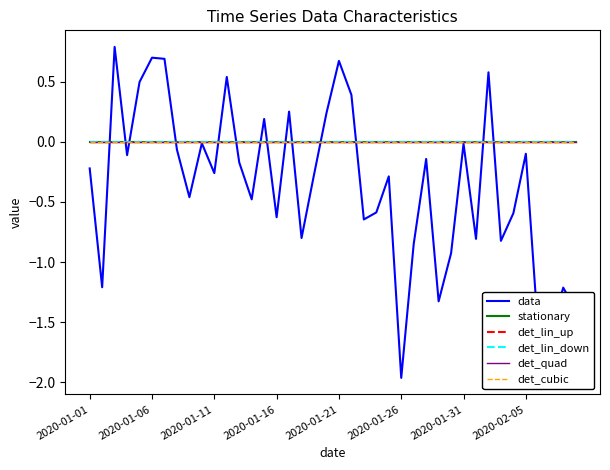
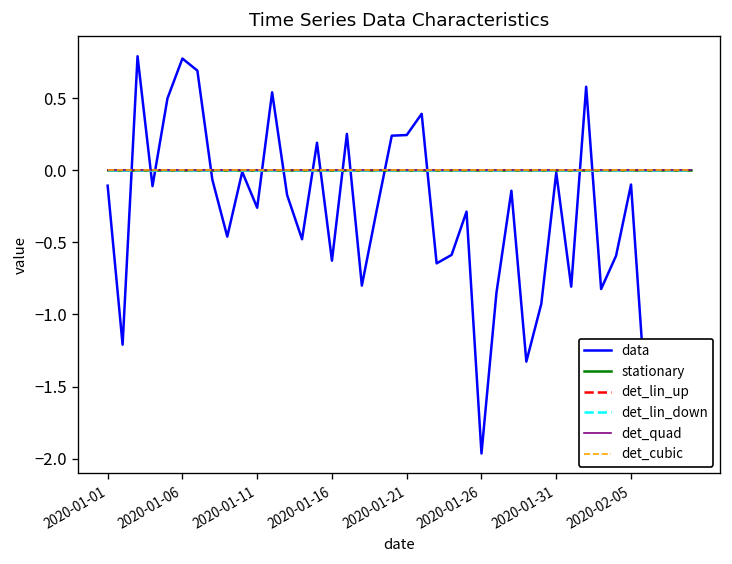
  {
    "data": {
-     "2020-01-01": -0.22,
-     "2020-01-06": 0.70,
+     "2020-01-01": -0.11,
+     "2020-01-06": 0.77,
      "2020-01-11": -0.26,
      "2020-01-16": -0.63,
-     "2020-01-21": 0.67,
+     "2020-01-21": 0.24,
      "2020-01-26": -1.96,
      "2020-02-05": -0.10
    },
    "det_cubic": {
      "2020-01-01": 0.00,
      "2020-01-06": 0.00,
      "2020-01-11": 0.00,
      "2020-01-16": 0.00,
      "2020-01-21": 0.00,
      "2020-01-26": 0.00,
      "2020-02-05": 0.00
    }
  }
